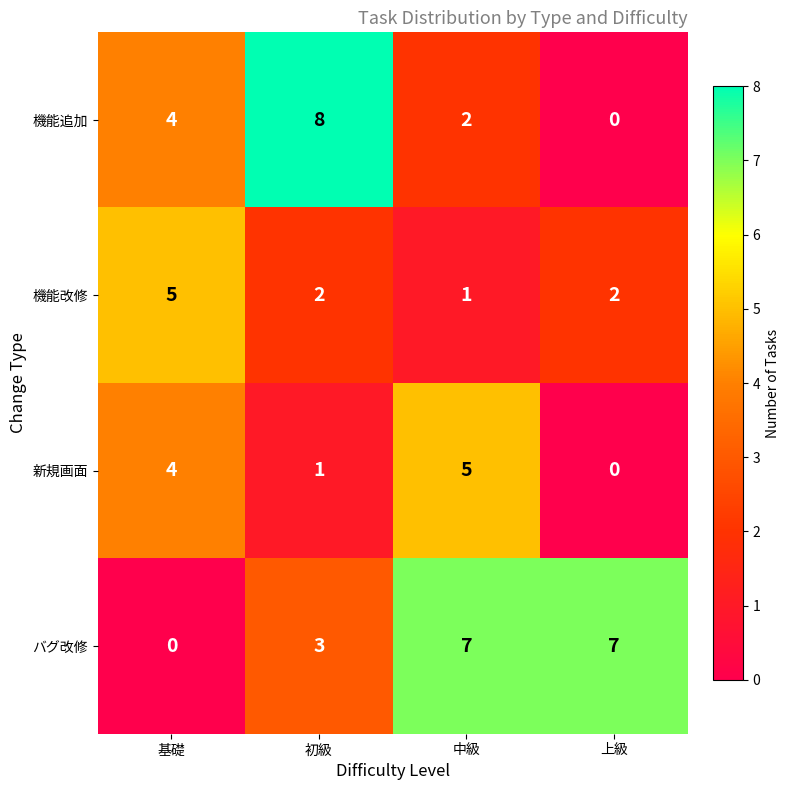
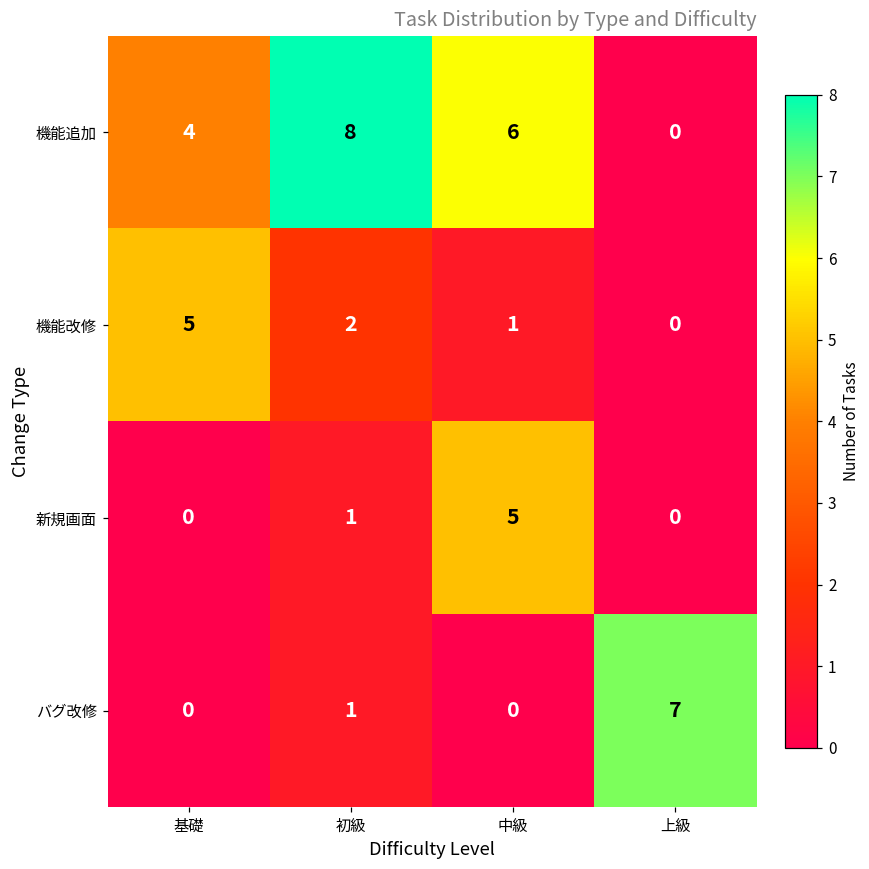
  {
    "機能追加": {
      "基礎": 4,
      "初級": 8,
-     "中級": 2,
+     "中級": 6,
      "上級": 0
    },
    "機能改修": {
      "基礎": 5,
      "初級": 2,
      "中級": 1,
-     "上級": 2
+     "上級": 0
    },
    "新規画面": {
-     "基礎": 4,
+     "基礎": 0,
      "初級": 1,
      "中級": 5,
      "上級": 0
    },
    "バグ改修": {
      "基礎": 0,
-     "初級": 3,
-     "中級": 7,
+     "初級": 1,
+     "中級": 0,
      "上級": 7
    }
  }
